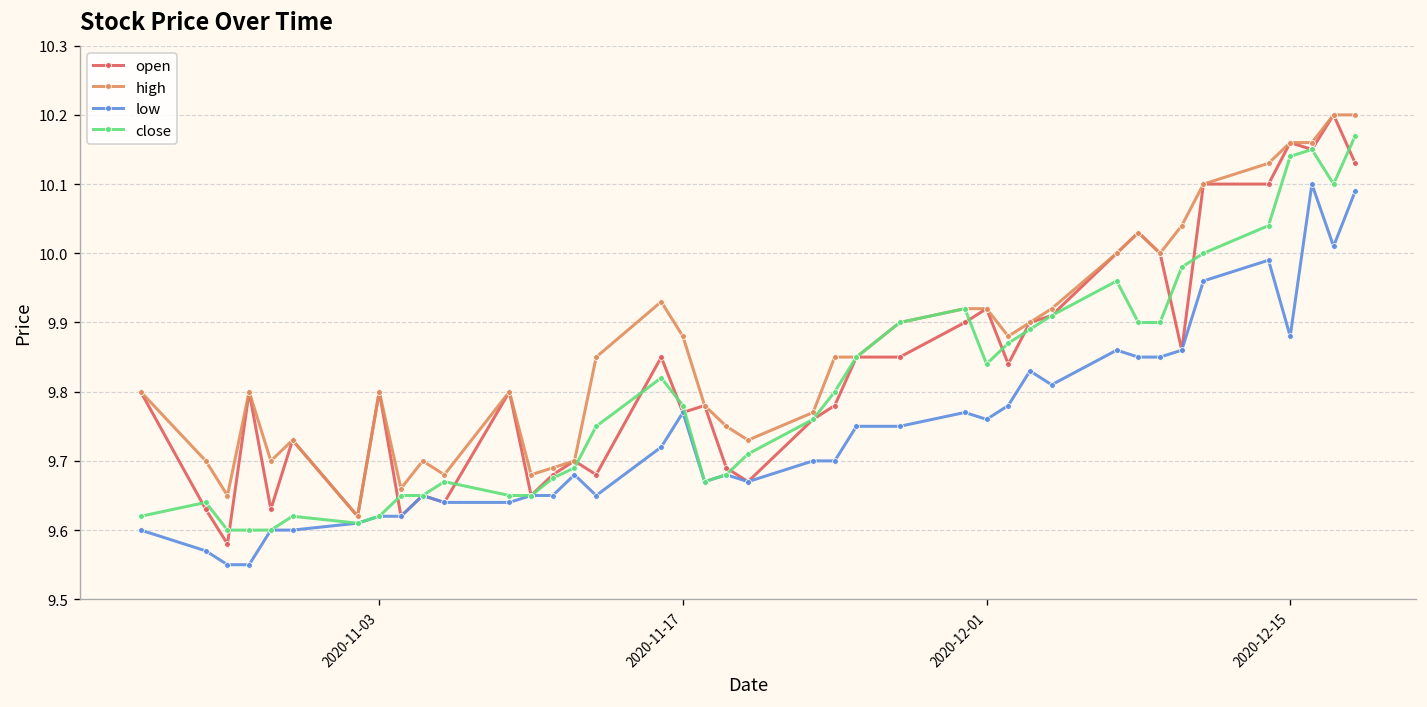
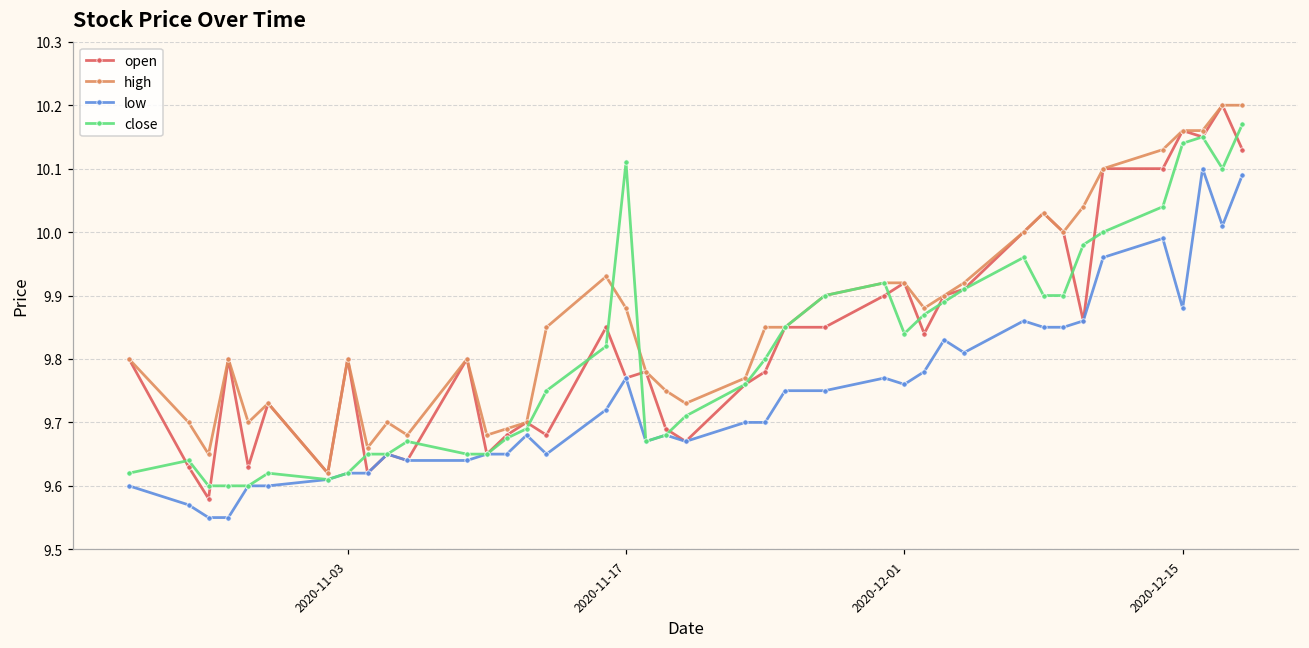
  {
    "low": {
      "2020-12-01": 9.76,
      "2020-12-15": 9.88
    },
    "close": {
-     "2020-11-17": 9.78,
+     "2020-11-17": 10.11,
      "2020-12-01": 9.84,
      "2020-12-15": 10.14
    }
  }
